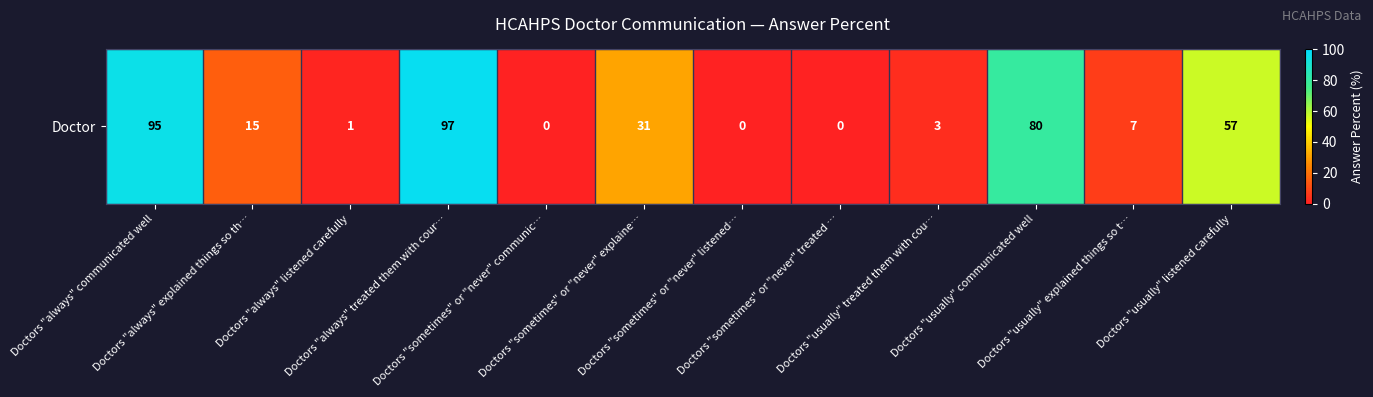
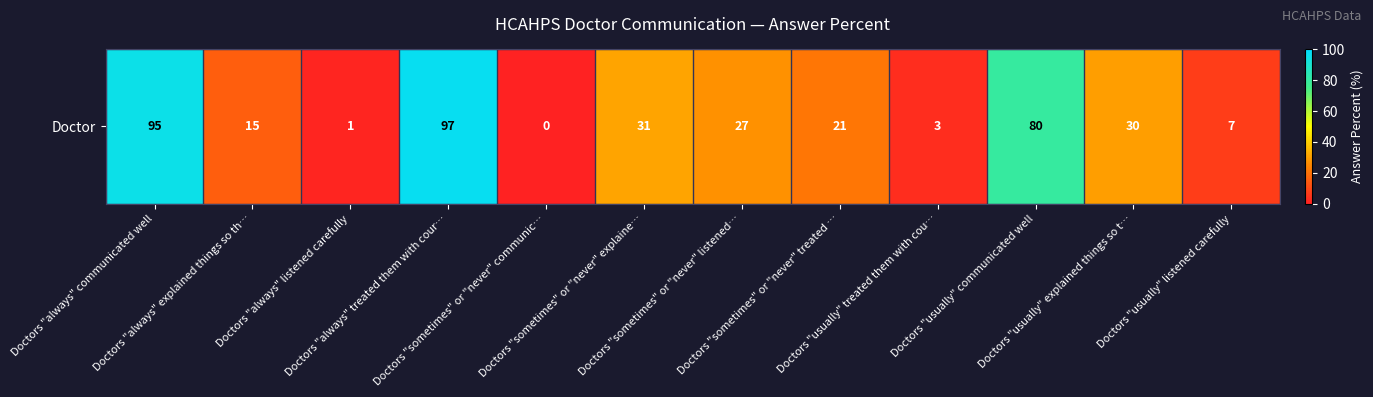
  {
    "Doctor": {
      "Doctors \"always\" communicated well": 95,
      "Doctors \"always\" explained things so th…": 15,
      "Doctors \"always\" listened carefully": 1,
      "Doctors \"always\" treated them with cour…": 97,
      "Doctors \"sometimes\" or \"never\" communic…": 0,
      "Doctors \"sometimes\" or \"never\" explaine…": 31,
-     "Doctors \"sometimes\" or \"never\" listened…": 0,
-     "Doctors \"sometimes\" or \"never\" treated …": 0,
+     "Doctors \"sometimes\" or \"never\" listened…": 27,
+     "Doctors \"sometimes\" or \"never\" treated …": 21,
      "Doctors \"usually\" treated them with cou…": 3,
      "Doctors \"usually\" communicated well": 80,
-     "Doctors \"usually\" explained things so t…": 7,
-     "Doctors \"usually\" listened carefully": 57
+     "Doctors \"usually\" explained things so t…": 30,
+     "Doctors \"usually\" listened carefully": 7
    }
  }
